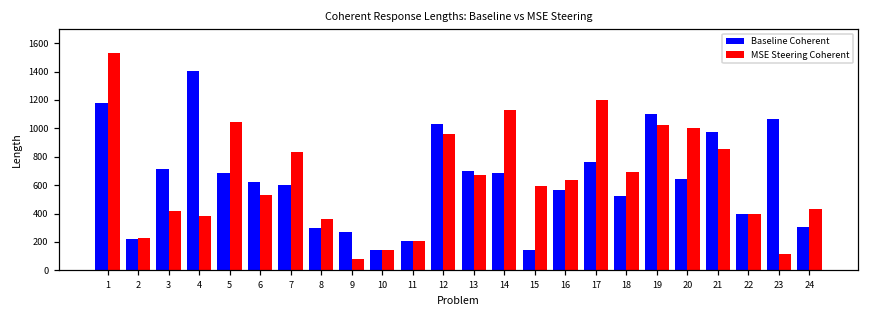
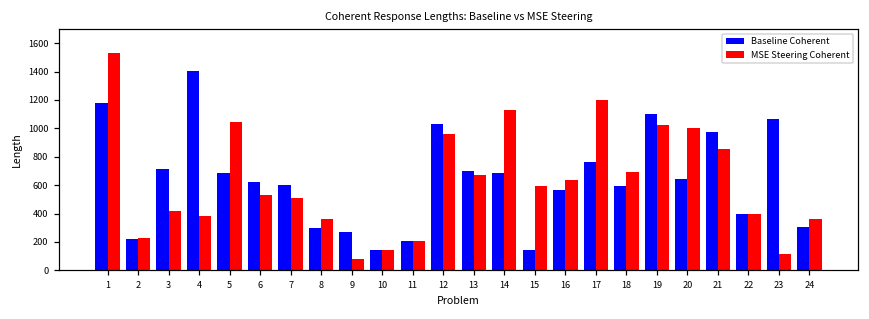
  {
    "Baseline Coherent": {
      "1": 1180,
      "2": 220,
      "3": 710,
      "4": 1410,
      "5": 680,
      "6": 620,
      "7": 600,
      "8": 300,
      "9": 270,
      "10": 140,
      "11": 200,
      "12": 1030,
      "13": 700,
      "14": 680,
      "15": 140,
      "16": 570,
      "17": 760,
-     "18": 520,
+     "18": 600,
      "19": 1100,
      "20": 650,
      "21": 980,
      "22": 400,
      "23": 1070,
      "24": 310
    },
    "MSE Steering Coherent": {
      "1": 1530,
      "2": 230,
      "3": 420,
      "4": 380,
      "5": 1040,
      "6": 530,
-     "7": 830,
+     "7": 510,
      "8": 360,
      "9": 80,
      "10": 140,
      "11": 200,
      "12": 960,
      "13": 670,
      "14": 1130,
      "15": 590,
      "16": 640,
      "17": 1200,
      "18": 690,
      "19": 1020,
      "20": 1000,
      "21": 860,
      "22": 390,
      "23": 110,
-     "24": 440
+     "24": 360
    }
  }
